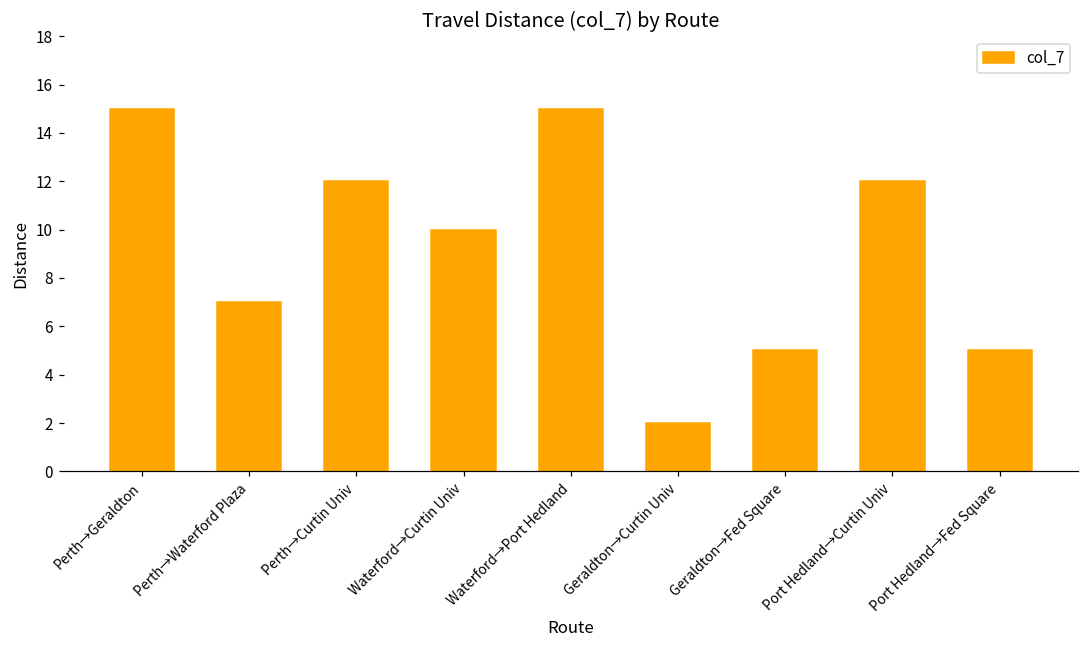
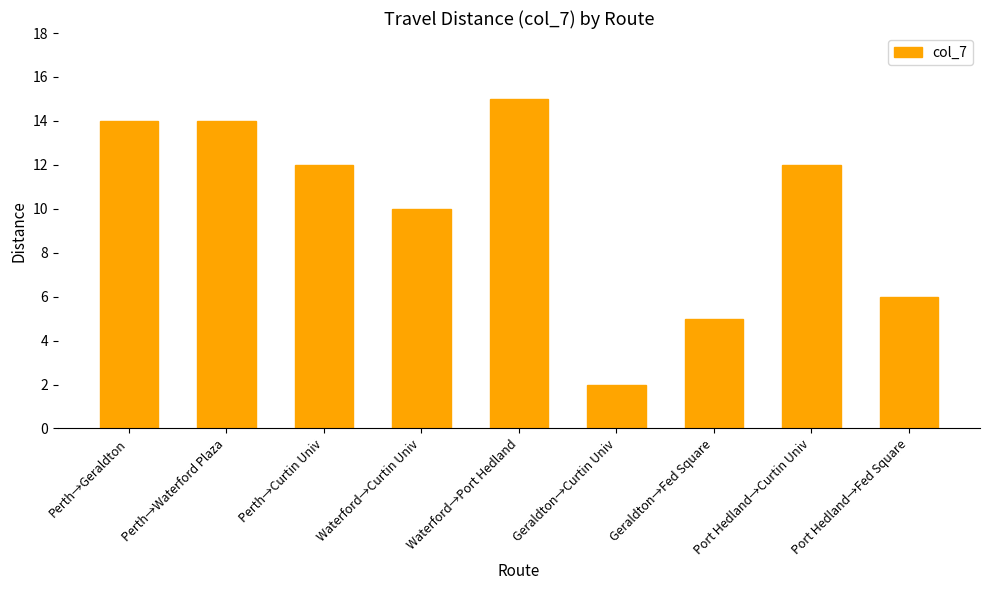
  {
-   "Perth→Geraldton": 15,
-   "Perth→Waterford Plaza": 7,
+   "Perth→Geraldton": 14,
+   "Perth→Waterford Plaza": 14,
    "Perth→Curtin Univ": 12,
    "Waterford→Curtin Univ": 10,
    "Waterford→Port Hedland": 15,
    "Geraldton→Curtin Univ": 2,
    "Geraldton→Fed Square": 5,
    "Port Hedland→Curtin Univ": 12,
-   "Port Hedland→Fed Square": 5
+   "Port Hedland→Fed Square": 6
  }
